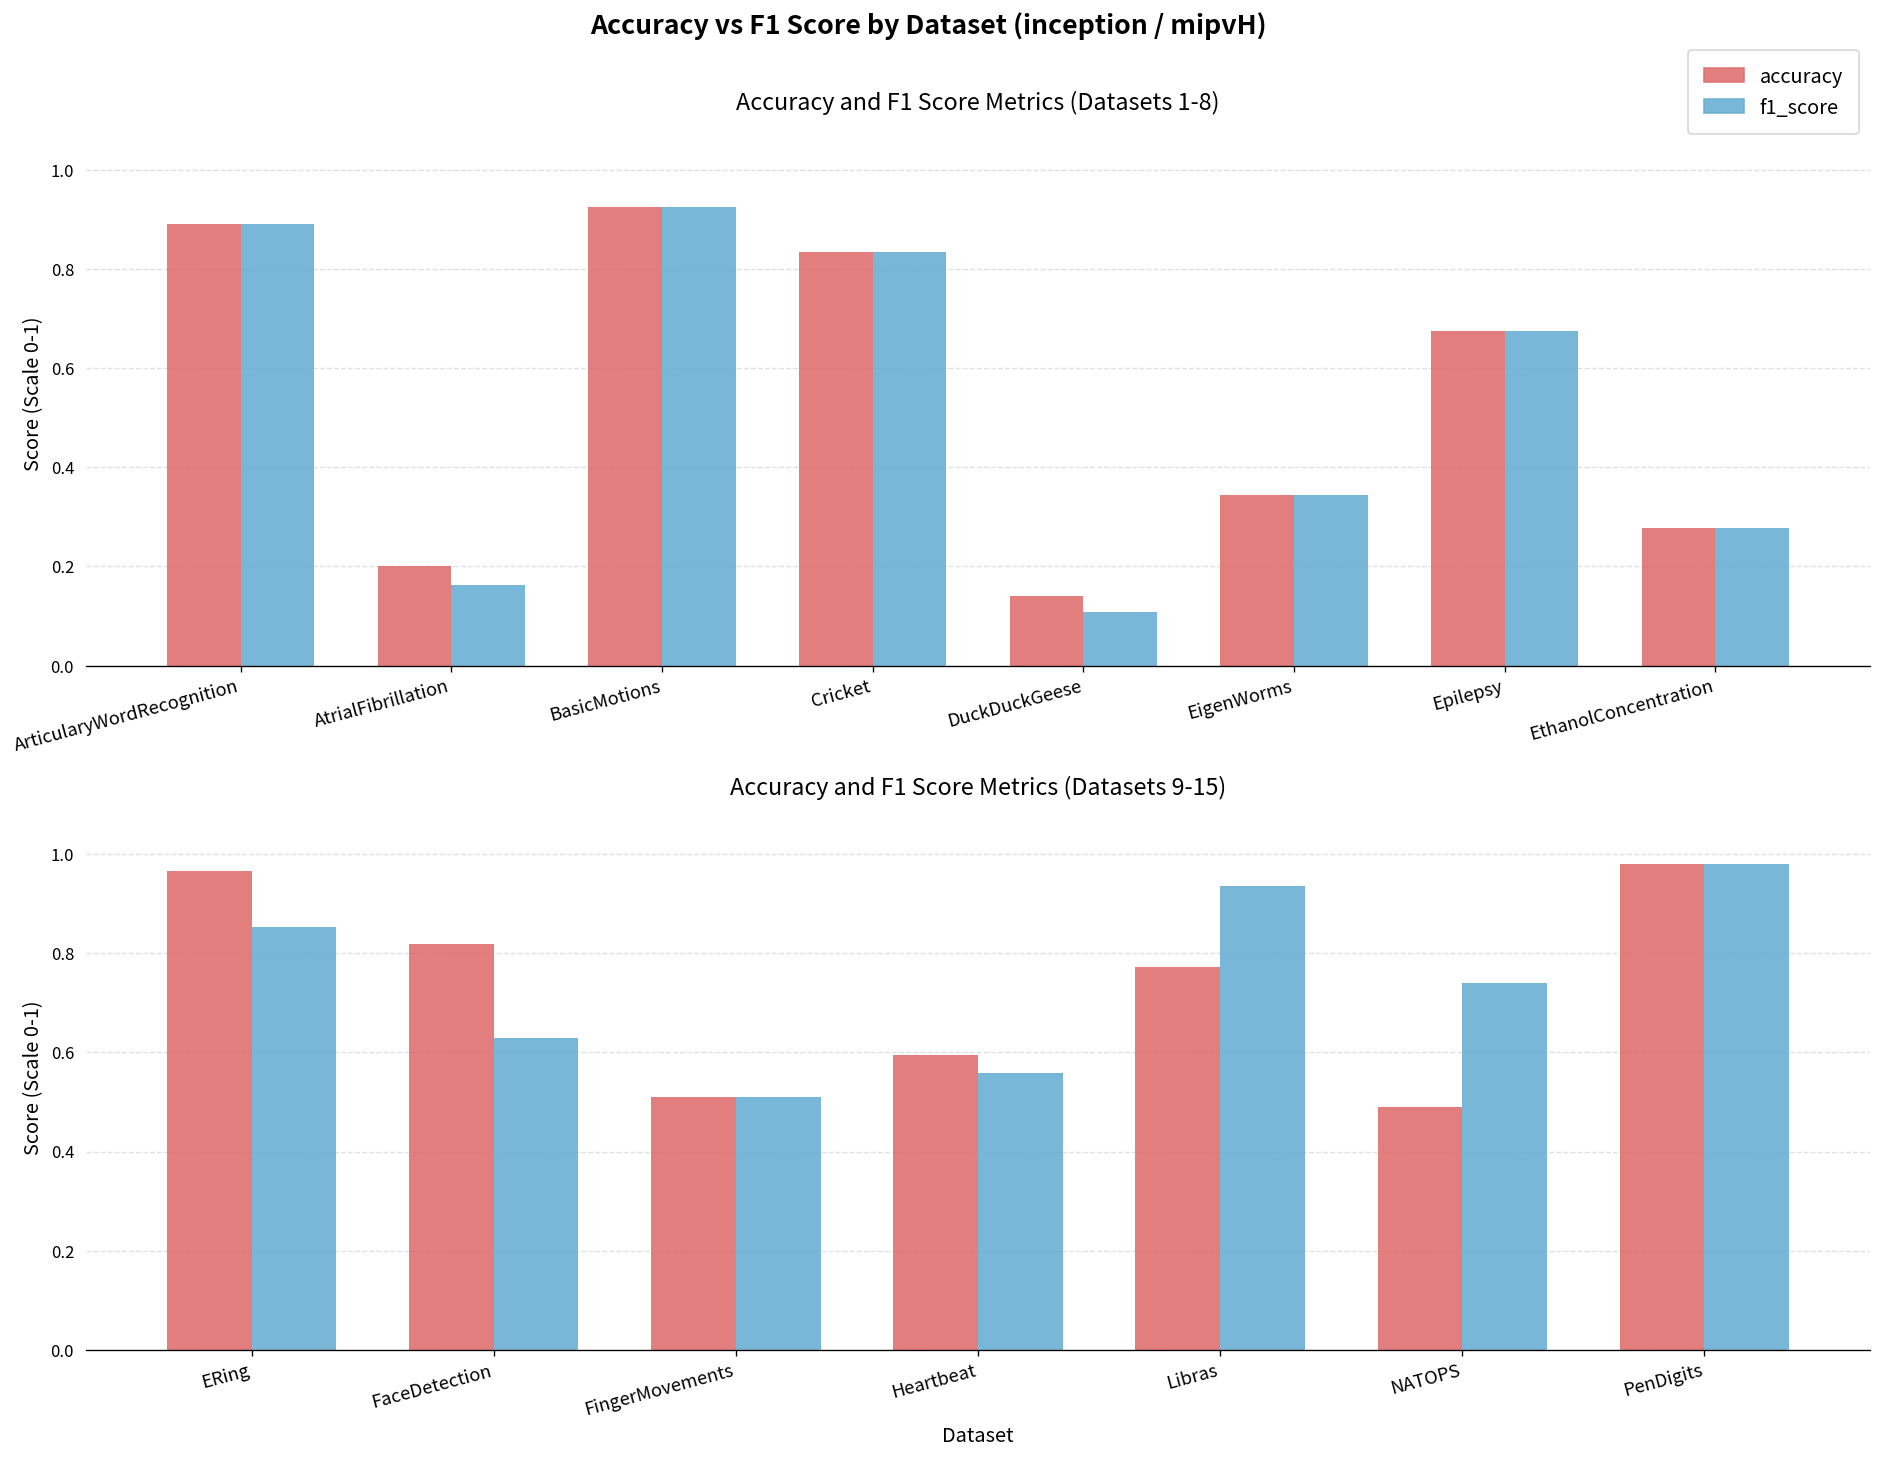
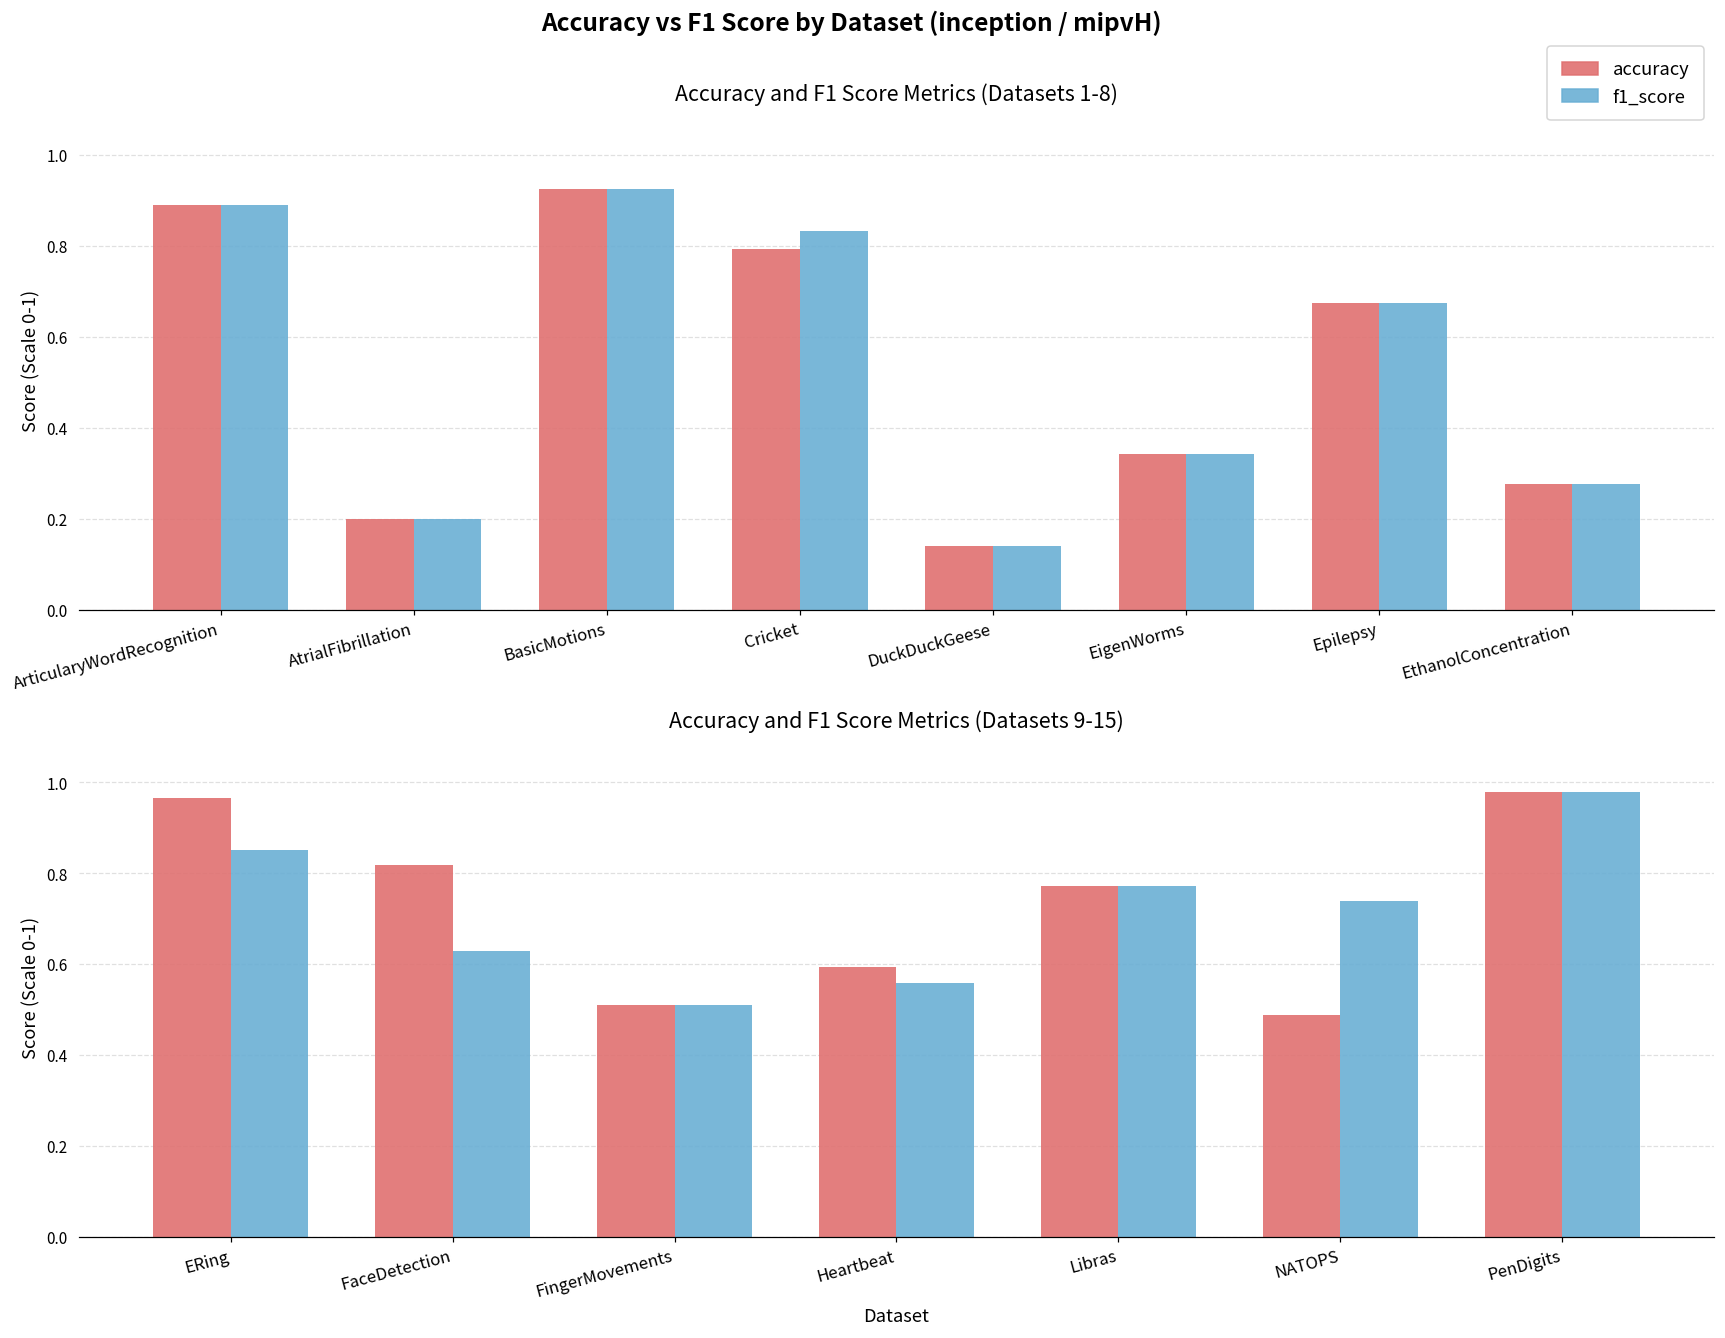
  {
    "Accuracy and F1 Score Metrics (Datasets 1-8)": {
      "accuracy": {
        "ArticularyWordRecognition": 0.89,
        "AtrialFibrillation": 0.20,
        "BasicMotions": 0.93,
-       "Cricket": 0.83,
+       "Cricket": 0.79,
        "DuckDuckGeese": 0.14,
        "EigenWorms": 0.34,
        "Epilepsy": 0.67,
        "EthanolConcentration": 0.28
      },
      "f1_score": {
        "ArticularyWordRecognition": 0.89,
-       "AtrialFibrillation": 0.16,
+       "AtrialFibrillation": 0.20,
        "BasicMotions": 0.92,
        "Cricket": 0.83,
-       "DuckDuckGeese": 0.11,
+       "DuckDuckGeese": 0.14,
        "EigenWorms": 0.34,
        "Epilepsy": 0.67,
        "EthanolConcentration": 0.28
      }
    },
    "Accuracy and F1 Score Metrics (Datasets 9-15)": {
      "accuracy": {
        "ERing": 0.97,
        "FaceDetection": 0.82,
        "FingerMovements": 0.51,
        "Heartbeat": 0.60,
        "Libras": 0.77,
        "NATOPS": 0.49,
        "PenDigits": 0.98
      },
      "f1_score": {
        "ERing": 0.85,
        "FaceDetection": 0.63,
        "FingerMovements": 0.51,
        "Heartbeat": 0.56,
-       "Libras": 0.94,
+       "Libras": 0.77,
        "NATOPS": 0.74,
        "PenDigits": 0.98
      }
    }
  }
